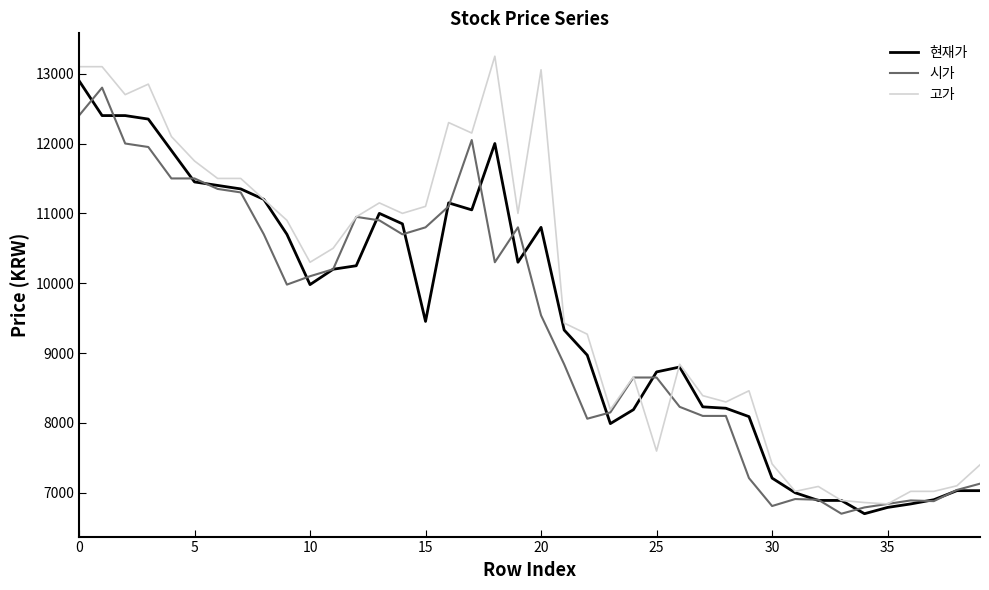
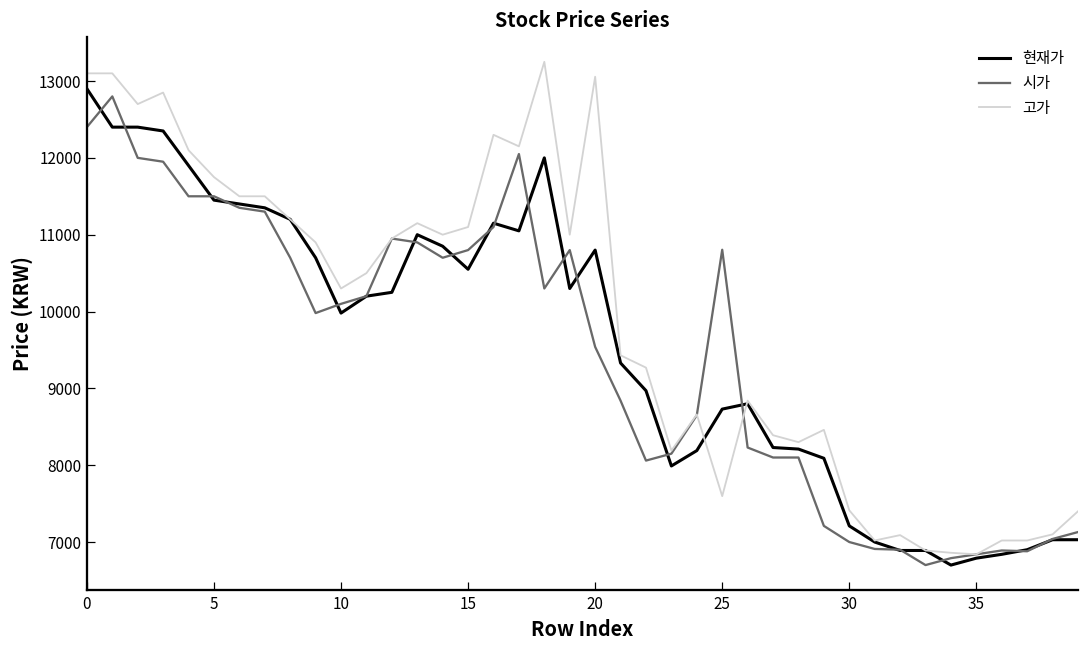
  {
    "현재가": {
      "0": 12900,
      "5": 11500,
      "10": 10000,
-     "15": 9500,
+     "15": 10600,
      "20": 10800,
      "25": 8700,
      "30": 7200,
      "35": 6800
    },
    "시가": {
      "0": 12400,
      "5": 11500,
      "10": 10100,
      "15": 10800,
      "20": 9500,
-     "25": 8700,
-     "30": 6800
+     "25": 10800,
+     "30": 7000
    },
    "고가": {
      "0": 13100,
      "5": 11800,
      "10": 10300,
      "15": 11100,
      "20": 13100,
      "25": 7600,
      "30": 7400
    }
  }
